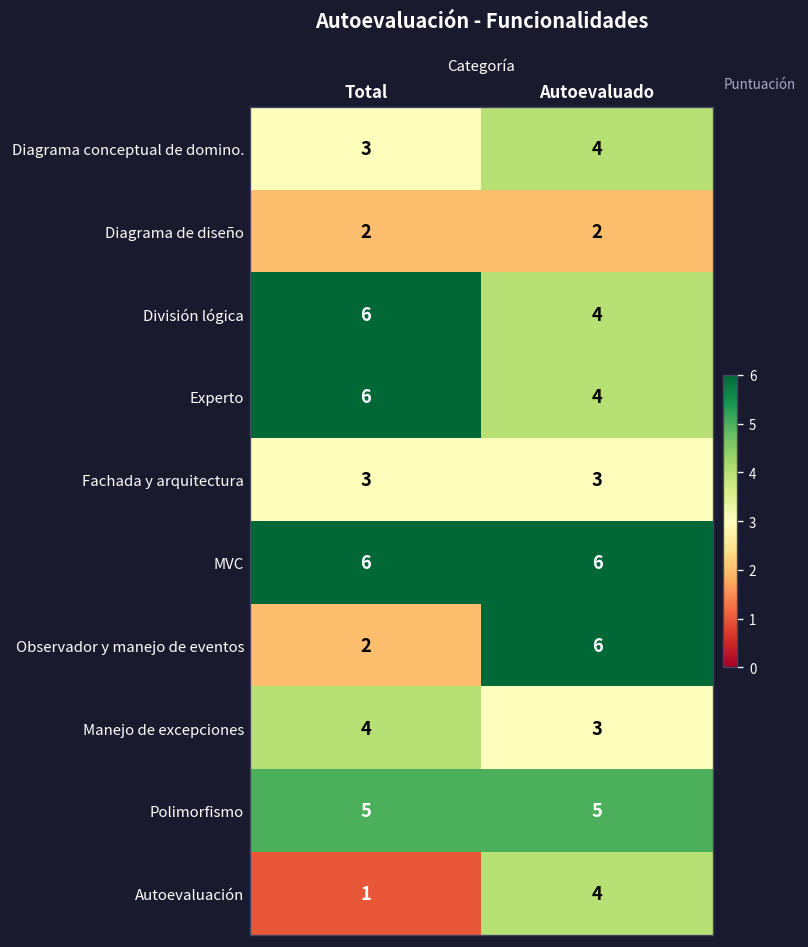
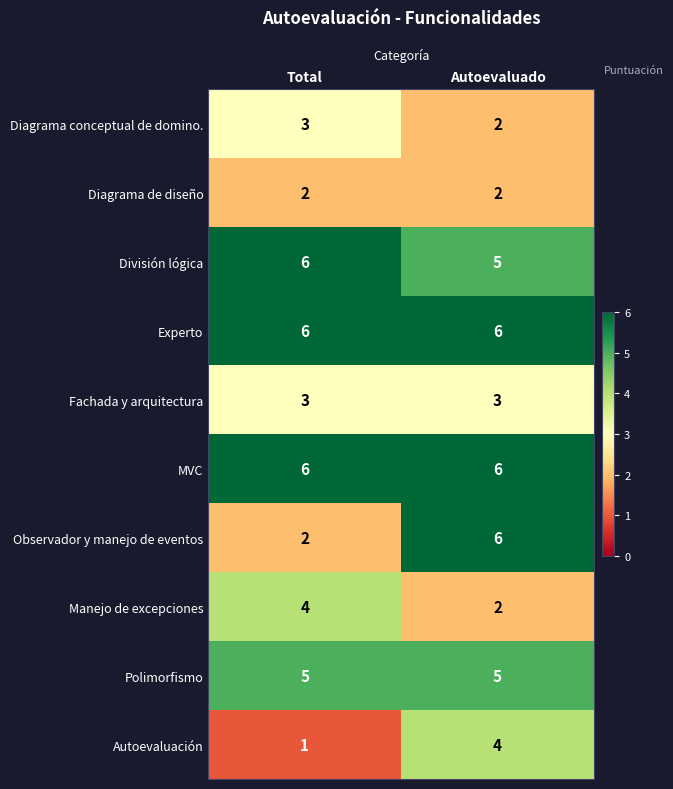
  {
    "Diagrama conceptual de domino.": {
      "Total": 3,
-     "Autoevaluado": 4
+     "Autoevaluado": 2
    },
    "Diagrama de diseño": {
      "Total": 2,
      "Autoevaluado": 2
    },
    "División lógica": {
      "Total": 6,
-     "Autoevaluado": 4
+     "Autoevaluado": 5
    },
    "Experto": {
      "Total": 6,
-     "Autoevaluado": 4
+     "Autoevaluado": 6
    },
    "Fachada y arquitectura": {
      "Total": 3,
      "Autoevaluado": 3
    },
    "MVC": {
      "Total": 6,
      "Autoevaluado": 6
    },
    "Observador y manejo de eventos": {
      "Total": 2,
      "Autoevaluado": 6
    },
    "Manejo de excepciones": {
      "Total": 4,
-     "Autoevaluado": 3
+     "Autoevaluado": 2
    },
    "Polimorfismo": {
      "Total": 5,
      "Autoevaluado": 5
    },
    "Autoevaluación": {
      "Total": 1,
      "Autoevaluado": 4
    }
  }
